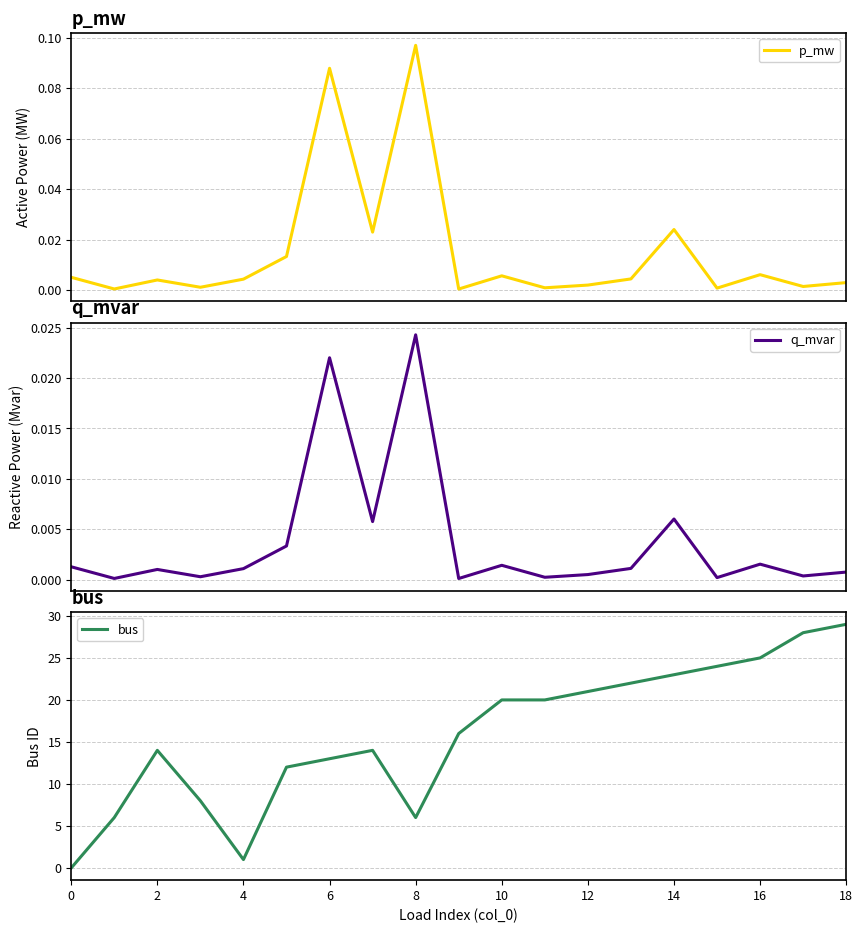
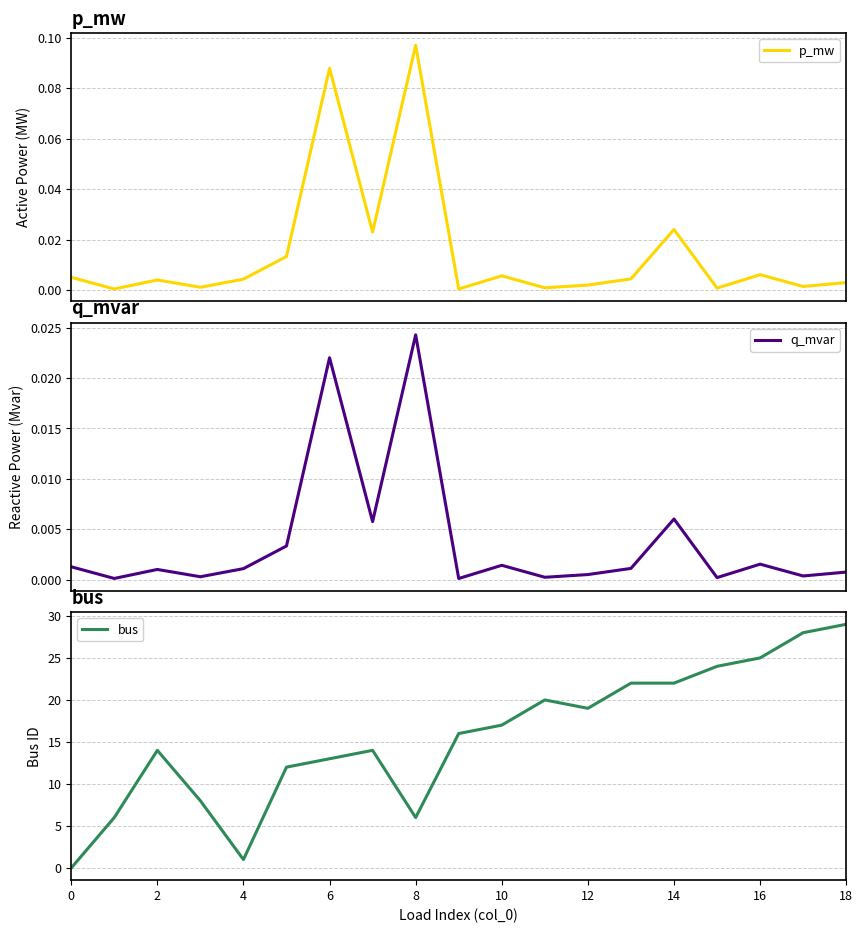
  {
    "bus": {
      "0": 0,
      "2": 14,
      "4": 1,
      "6": 13,
      "8": 6,
-     "10": 20,
-     "12": 21,
-     "14": 23,
+     "10": 17,
+     "12": 19,
+     "14": 22,
      "16": 25,
      "18": 29
    }
  }
